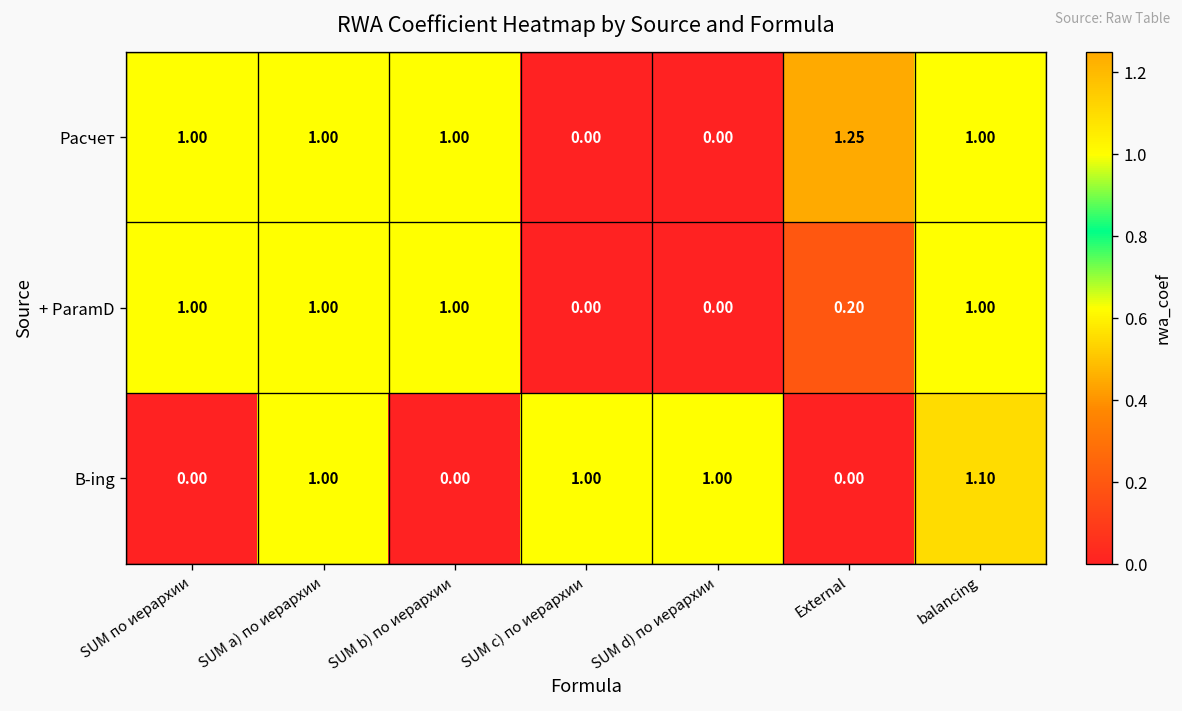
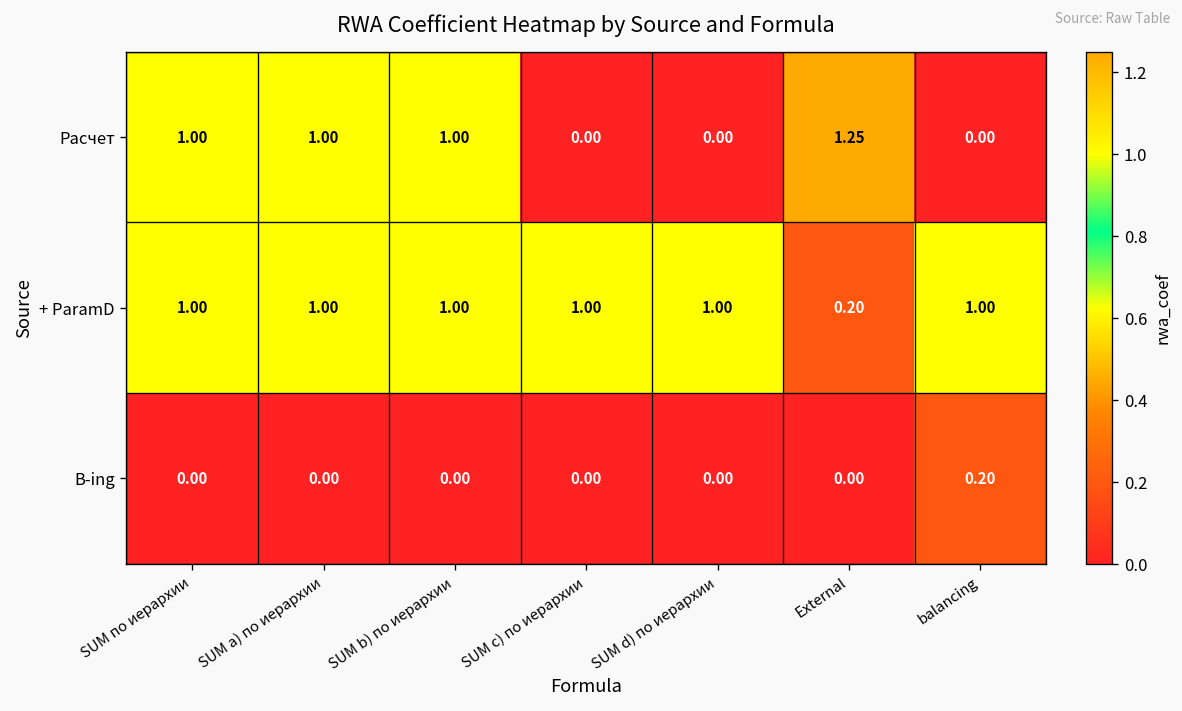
  {
    "Расчет": {
      "SUM по иерархии": 1.00,
      "SUM a) по иерархии": 1.00,
      "SUM b) по иерархии": 1.00,
      "SUM c) по иерархии": 0.00,
      "SUM d) по иерархии": 0.00,
      "External": 1.25,
-     "balancing": 1.00
+     "balancing": 0.00
    },
    "+ ParamD": {
      "SUM по иерархии": 1.00,
      "SUM a) по иерархии": 1.00,
      "SUM b) по иерархии": 1.00,
-     "SUM c) по иерархии": 0.00,
-     "SUM d) по иерархии": 0.00,
+     "SUM c) по иерархии": 1.00,
+     "SUM d) по иерархии": 1.00,
      "External": 0.20,
      "balancing": 1.00
    },
    "B-ing": {
      "SUM по иерархии": 0.00,
-     "SUM a) по иерархии": 1.00,
+     "SUM a) по иерархии": 0.00,
      "SUM b) по иерархии": 0.00,
-     "SUM c) по иерархии": 1.00,
-     "SUM d) по иерархии": 1.00,
+     "SUM c) по иерархии": 0.00,
+     "SUM d) по иерархии": 0.00,
      "External": 0.00,
-     "balancing": 1.10
+     "balancing": 0.20
    }
  }
